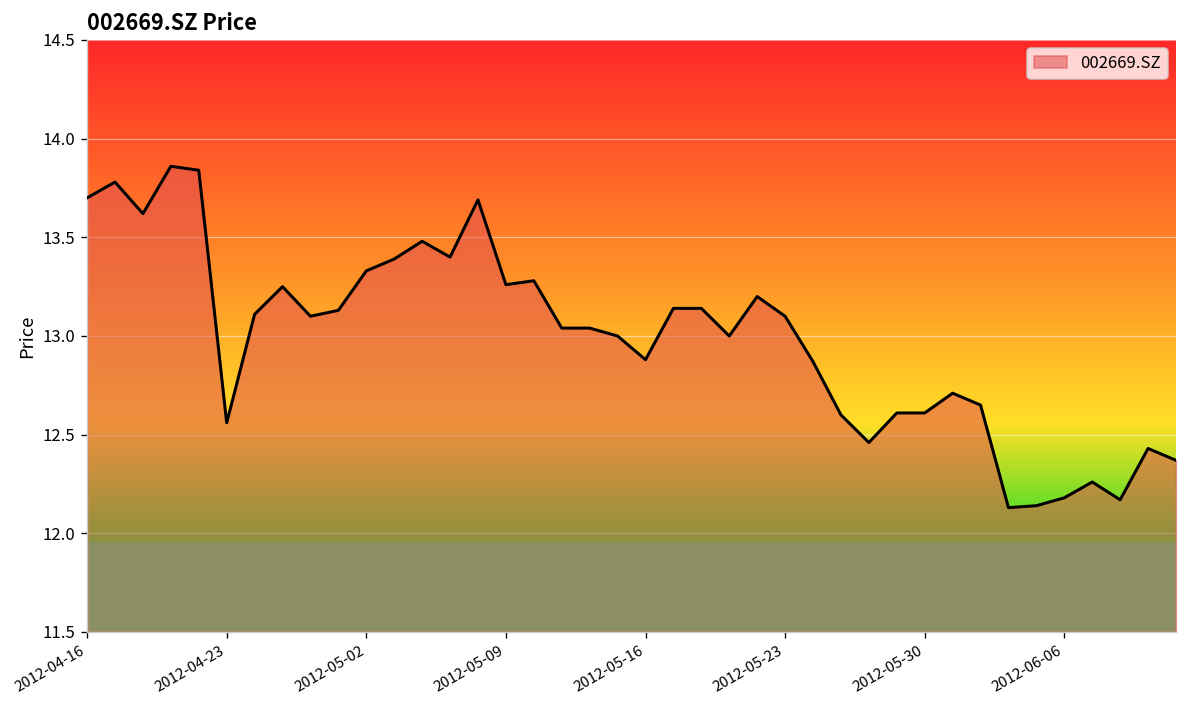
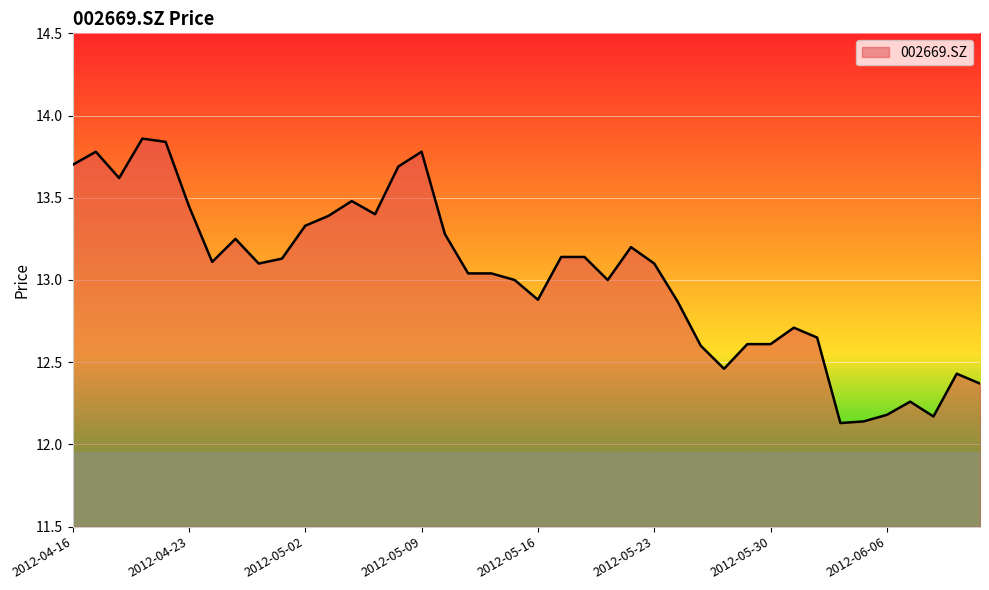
  {
    "2012-04-16": 13.70,
-   "2012-04-23": 12.56,
+   "2012-04-23": 13.45,
    "2012-05-02": 13.33,
-   "2012-05-09": 13.26,
+   "2012-05-09": 13.78,
    "2012-05-16": 12.88,
    "2012-05-23": 13.10,
    "2012-05-30": 12.61,
    "2012-06-06": 12.18
  }
